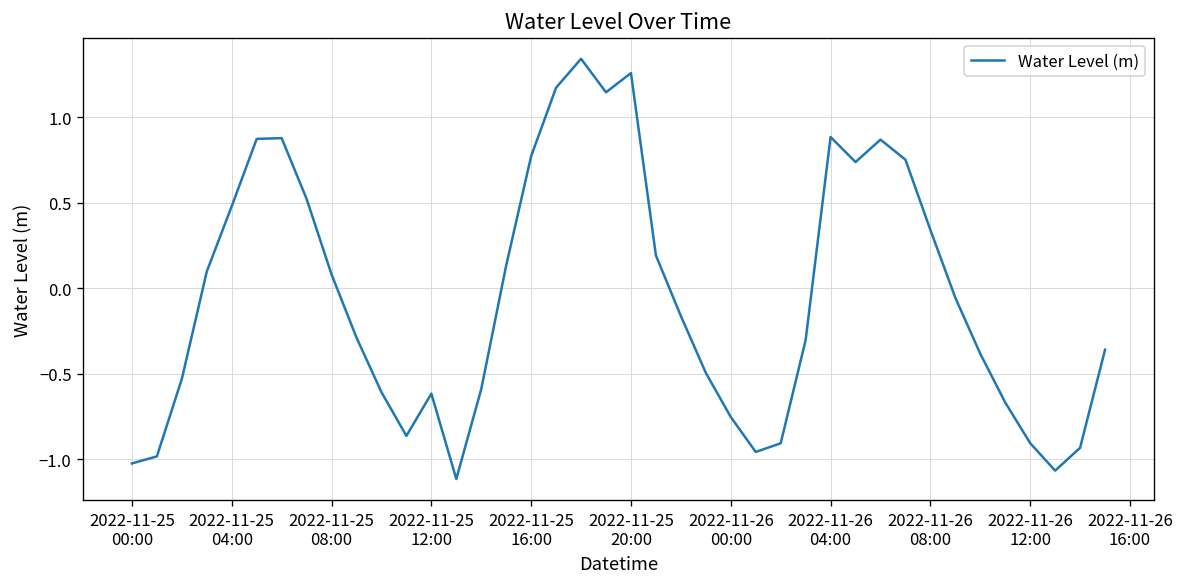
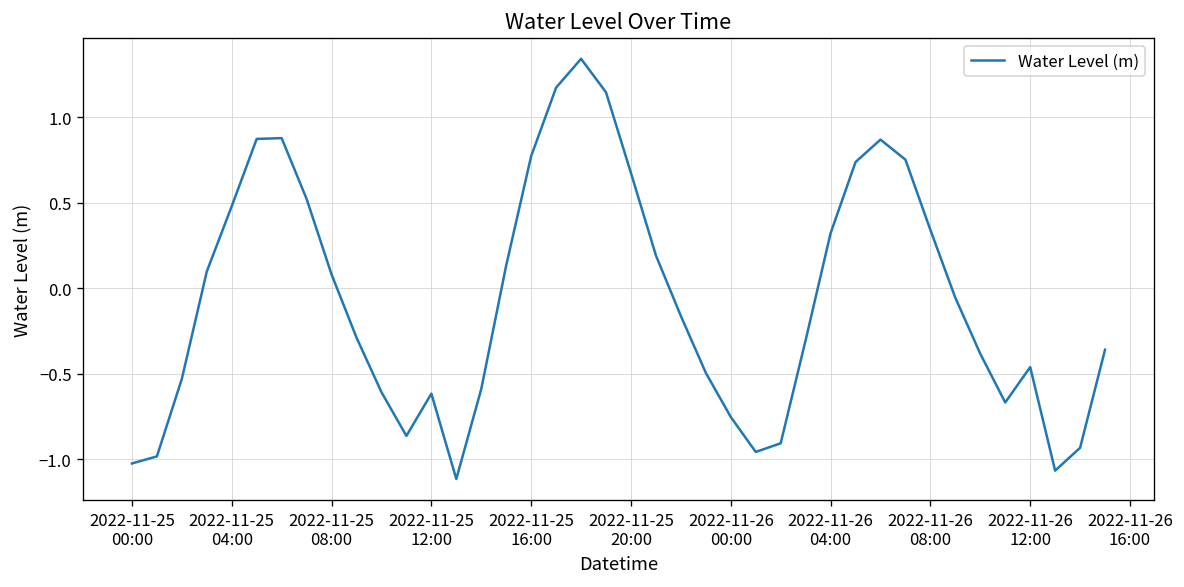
  {
    "2022-11-25 00:00": -1.03,
    "2022-11-25 04:00": 0.48,
    "2022-11-25 08:00": 0.08,
    "2022-11-25 12:00": -0.62,
    "2022-11-25 16:00": 0.77,
-   "2022-11-25 20:00": 1.26,
+   "2022-11-25 20:00": 0.67,
    "2022-11-26 00:00": -0.75,
-   "2022-11-26 04:00": 0.88,
+   "2022-11-26 04:00": 0.32,
    "2022-11-26 08:00": 0.34,
-   "2022-11-26 12:00": -0.91
+   "2022-11-26 12:00": -0.46
  }
